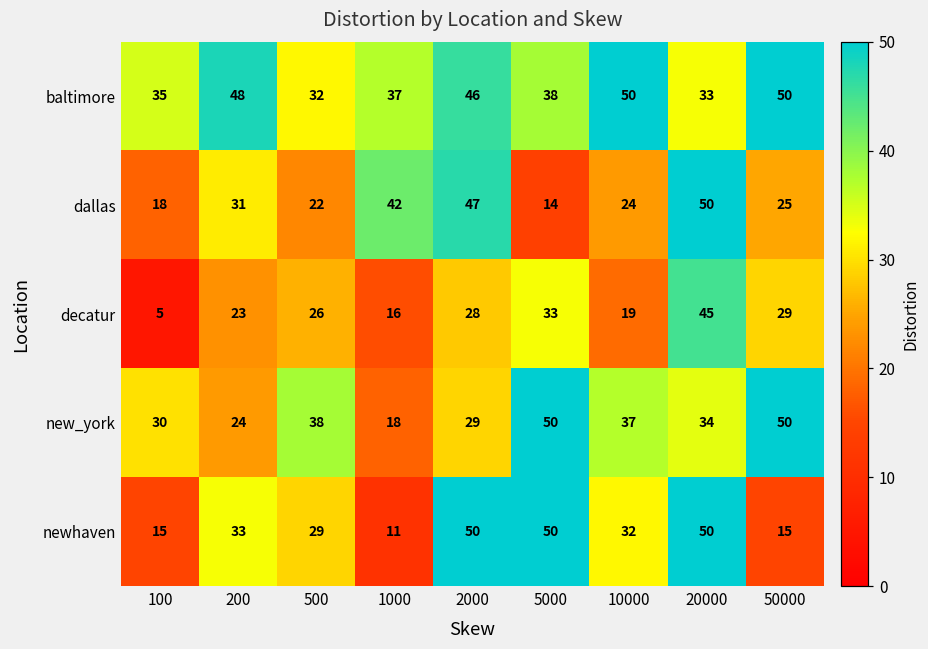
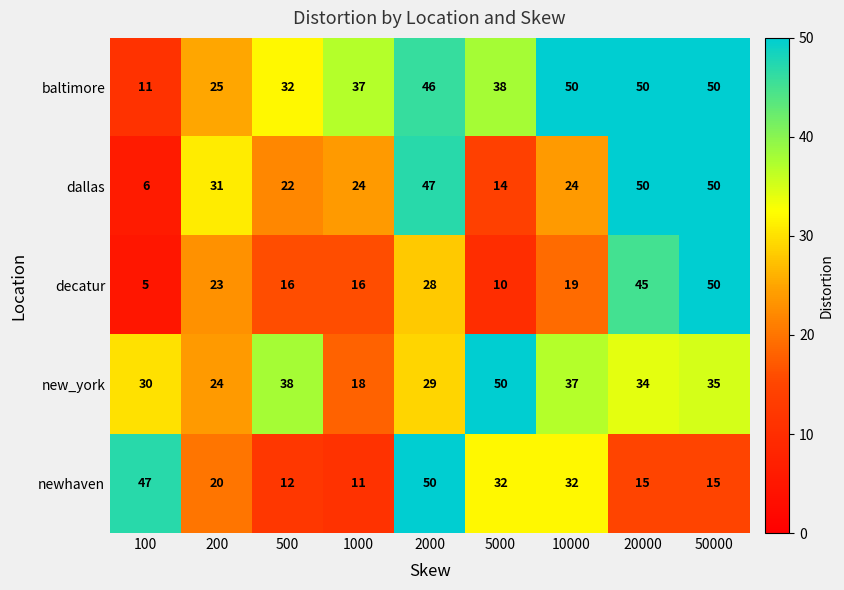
  {
    "baltimore": {
-     "100": 35,
-     "200": 48,
+     "100": 11,
+     "200": 25,
      "500": 32,
      "1000": 37,
      "2000": 46,
      "5000": 38,
      "10000": 50,
-     "20000": 33,
+     "20000": 50,
      "50000": 50
    },
    "dallas": {
-     "100": 18,
+     "100": 6,
      "200": 31,
      "500": 22,
-     "1000": 42,
+     "1000": 24,
      "2000": 47,
      "5000": 14,
      "10000": 24,
      "20000": 50,
-     "50000": 25
+     "50000": 50
    },
    "decatur": {
      "100": 5,
      "200": 23,
-     "500": 26,
+     "500": 16,
      "1000": 16,
      "2000": 28,
-     "5000": 33,
+     "5000": 10,
      "10000": 19,
      "20000": 45,
-     "50000": 29
+     "50000": 50
    },
    "new_york": {
      "100": 30,
      "200": 24,
      "500": 38,
      "1000": 18,
      "2000": 29,
      "5000": 50,
      "10000": 37,
      "20000": 34,
-     "50000": 50
+     "50000": 35
    },
    "newhaven": {
-     "100": 15,
-     "200": 33,
-     "500": 29,
+     "100": 47,
+     "200": 20,
+     "500": 12,
      "1000": 11,
      "2000": 50,
-     "5000": 50,
+     "5000": 32,
      "10000": 32,
-     "20000": 50,
+     "20000": 15,
      "50000": 15
    }
  }
